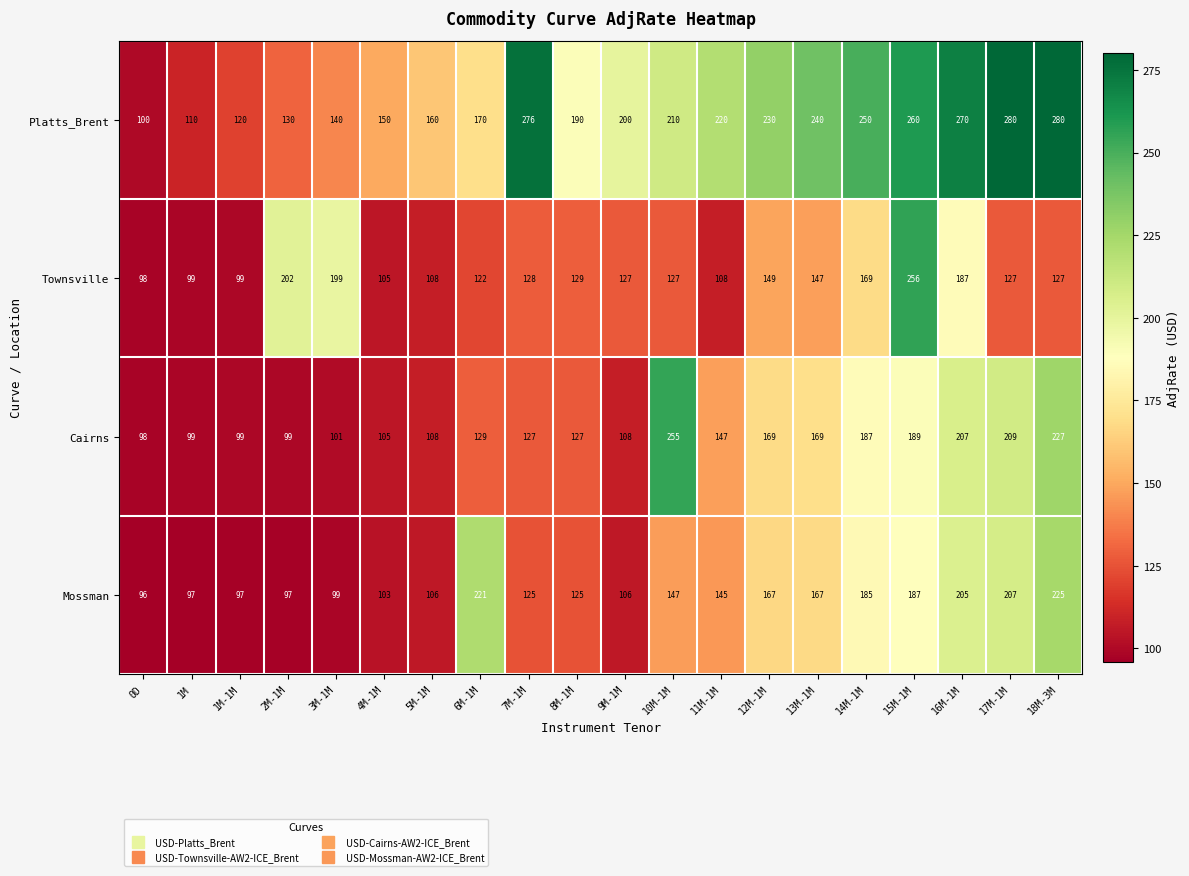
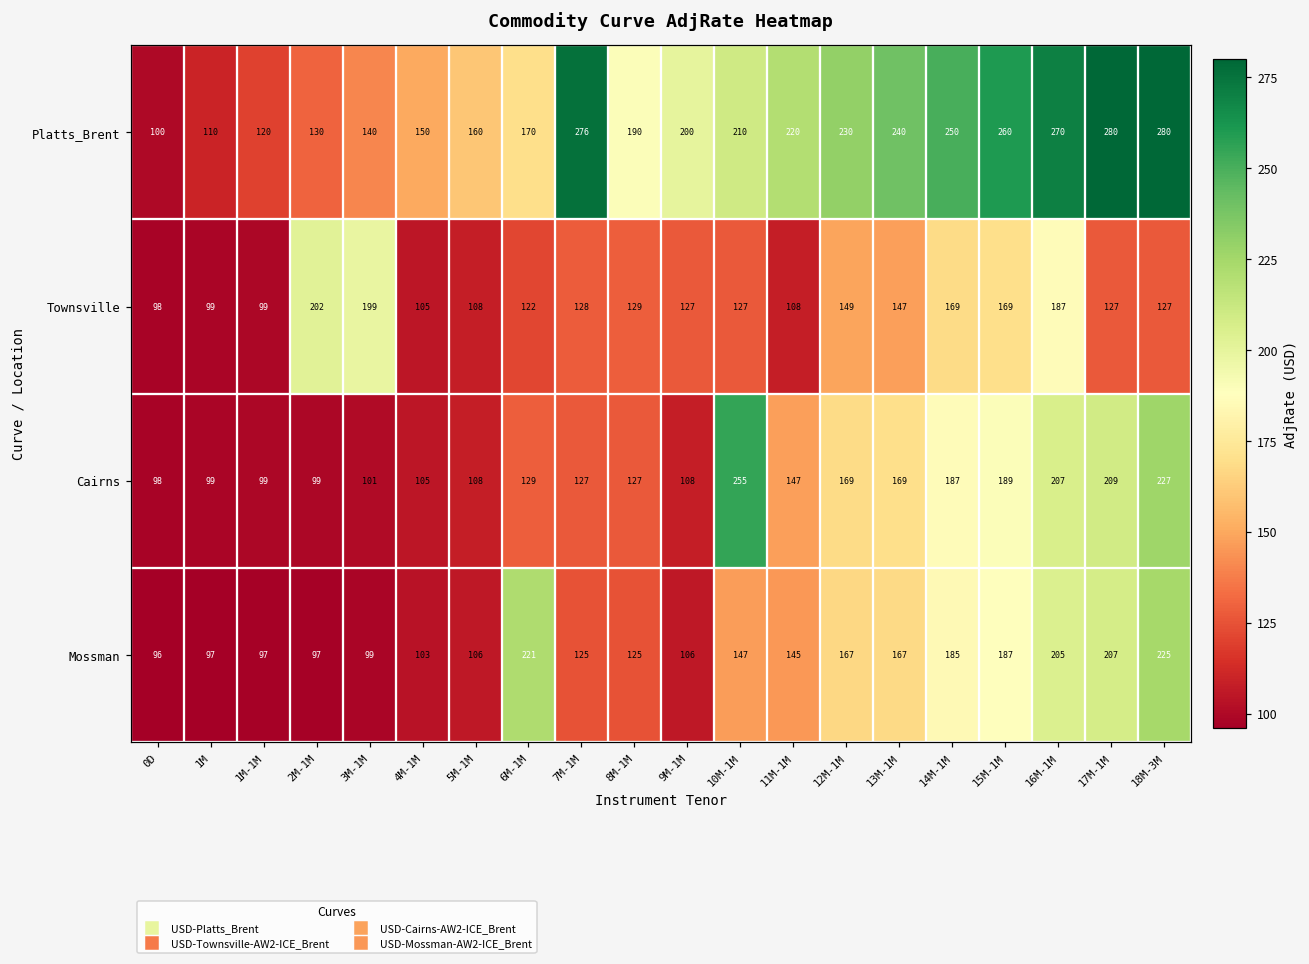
  {
    "Platts_Brent": {
      "0D": 100,
      "1M": 110,
      "1M-1M": 120,
      "2M-1M": 130,
      "3M-1M": 140,
      "4M-1M": 150,
      "5M-1M": 160,
      "6M-1M": 170,
      "7M-1M": 276,
      "8M-1M": 190,
      "9M-1M": 200,
      "10M-1M": 210,
      "11M-1M": 220,
      "12M-1M": 230,
      "13M-1M": 240,
      "14M-1M": 250,
      "15M-1M": 260,
      "16M-1M": 270,
      "17M-1M": 280,
      "18M-3M": 280
    },
    "Townsville": {
      "0D": 98,
      "1M": 99,
      "1M-1M": 99,
      "2M-1M": 202,
      "3M-1M": 199,
      "4M-1M": 105,
      "5M-1M": 108,
      "6M-1M": 122,
      "7M-1M": 128,
      "8M-1M": 129,
      "9M-1M": 127,
      "10M-1M": 127,
      "11M-1M": 108,
      "12M-1M": 149,
      "13M-1M": 147,
      "14M-1M": 169,
-     "15M-1M": 256,
+     "15M-1M": 169,
      "16M-1M": 187,
      "17M-1M": 127,
      "18M-3M": 127
    },
    "Cairns": {
      "0D": 98,
      "1M": 99,
      "1M-1M": 99,
      "2M-1M": 99,
      "3M-1M": 101,
      "4M-1M": 105,
      "5M-1M": 108,
      "6M-1M": 129,
      "7M-1M": 127,
      "8M-1M": 127,
      "9M-1M": 108,
      "10M-1M": 255,
      "11M-1M": 147,
      "12M-1M": 169,
      "13M-1M": 169,
      "14M-1M": 187,
      "15M-1M": 189,
      "16M-1M": 207,
      "17M-1M": 209,
      "18M-3M": 227
    },
    "Mossman": {
      "0D": 96,
      "1M": 97,
      "1M-1M": 97,
      "2M-1M": 97,
      "3M-1M": 99,
      "4M-1M": 103,
      "5M-1M": 106,
      "6M-1M": 221,
      "7M-1M": 125,
      "8M-1M": 125,
      "9M-1M": 106,
      "10M-1M": 147,
      "11M-1M": 145,
      "12M-1M": 167,
      "13M-1M": 167,
      "14M-1M": 185,
      "15M-1M": 187,
      "16M-1M": 205,
      "17M-1M": 207,
      "18M-3M": 225
    }
  }
